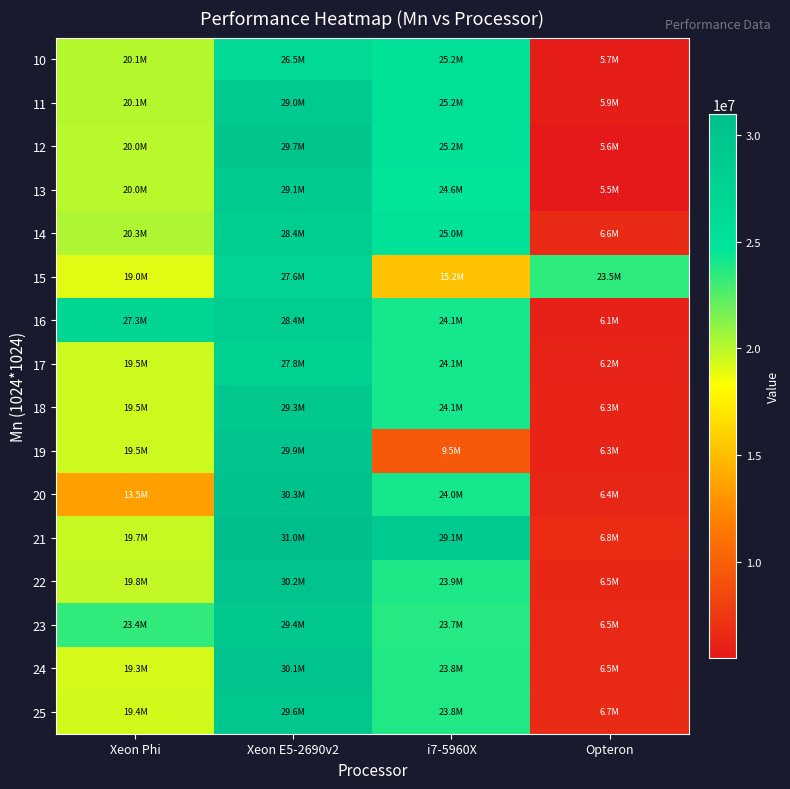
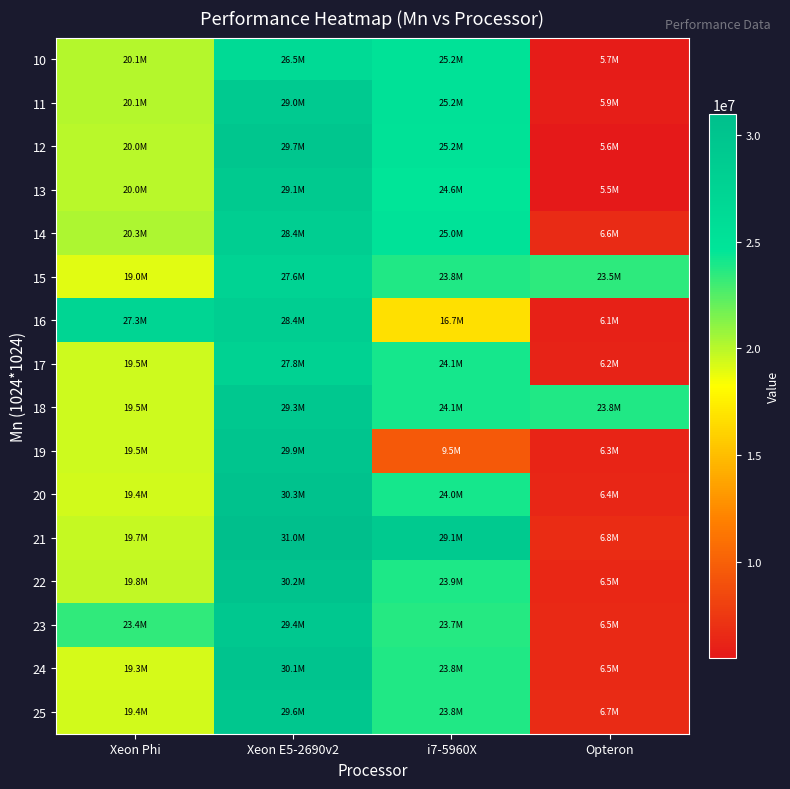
  {
    "10": {
      "Xeon Phi": "20.1M",
      "Xeon E5-2690v2": "26.5M",
      "i7-5960X": "25.2M",
      "Opteron": "5.7M"
    },
    "11": {
      "Xeon Phi": "20.1M",
      "Xeon E5-2690v2": "29.0M",
      "i7-5960X": "25.2M",
      "Opteron": "5.9M"
    },
    "12": {
      "Xeon Phi": "20.0M",
      "Xeon E5-2690v2": "29.7M",
      "i7-5960X": "25.2M",
      "Opteron": "5.6M"
    },
    "13": {
      "Xeon Phi": "20.0M",
      "Xeon E5-2690v2": "29.1M",
      "i7-5960X": "24.6M",
      "Opteron": "5.5M"
    },
    "14": {
      "Xeon Phi": "20.3M",
      "Xeon E5-2690v2": "28.4M",
      "i7-5960X": "25.0M",
      "Opteron": "6.6M"
    },
    "15": {
      "Xeon Phi": "19.0M",
      "Xeon E5-2690v2": "27.6M",
-     "i7-5960X": "15.2M",
+     "i7-5960X": "23.8M",
      "Opteron": "23.5M"
    },
    "16": {
      "Xeon Phi": "27.3M",
      "Xeon E5-2690v2": "28.4M",
-     "i7-5960X": "24.1M",
+     "i7-5960X": "16.7M",
      "Opteron": "6.1M"
    },
    "17": {
      "Xeon Phi": "19.5M",
      "Xeon E5-2690v2": "27.8M",
      "i7-5960X": "24.1M",
      "Opteron": "6.2M"
    },
    "18": {
      "Xeon Phi": "19.5M",
      "Xeon E5-2690v2": "29.3M",
      "i7-5960X": "24.1M",
-     "Opteron": "6.3M"
+     "Opteron": "23.8M"
    },
    "19": {
      "Xeon Phi": "19.5M",
      "Xeon E5-2690v2": "29.9M",
      "i7-5960X": "9.5M",
      "Opteron": "6.3M"
    },
    "20": {
-     "Xeon Phi": "13.5M",
+     "Xeon Phi": "19.4M",
      "Xeon E5-2690v2": "30.3M",
      "i7-5960X": "24.0M",
      "Opteron": "6.4M"
    },
    "21": {
      "Xeon Phi": "19.7M",
      "Xeon E5-2690v2": "31.0M",
      "i7-5960X": "29.1M",
      "Opteron": "6.8M"
    },
    "22": {
      "Xeon Phi": "19.8M",
      "Xeon E5-2690v2": "30.2M",
      "i7-5960X": "23.9M",
      "Opteron": "6.5M"
    },
    "23": {
      "Xeon Phi": "23.4M",
      "Xeon E5-2690v2": "29.4M",
      "i7-5960X": "23.7M",
      "Opteron": "6.5M"
    },
    "24": {
      "Xeon Phi": "19.3M",
      "Xeon E5-2690v2": "30.1M",
      "i7-5960X": "23.8M",
      "Opteron": "6.5M"
    },
    "25": {
      "Xeon Phi": "19.4M",
      "Xeon E5-2690v2": "29.6M",
      "i7-5960X": "23.8M",
      "Opteron": "6.7M"
    }
  }
